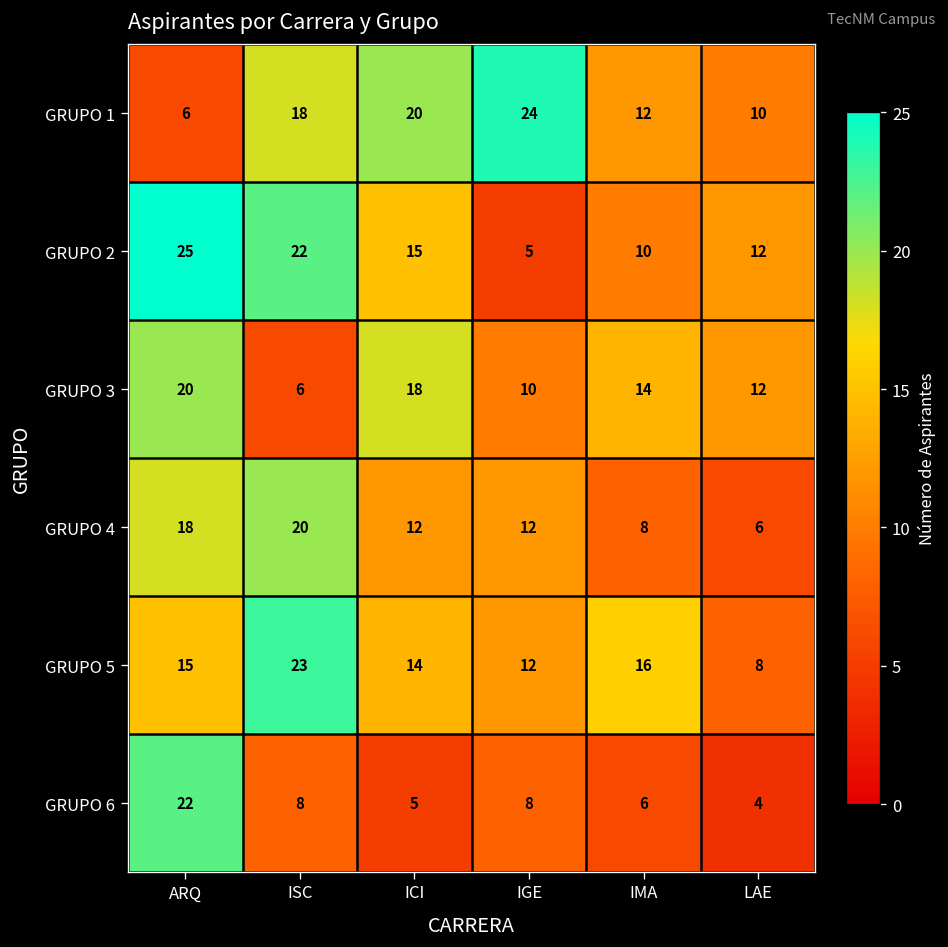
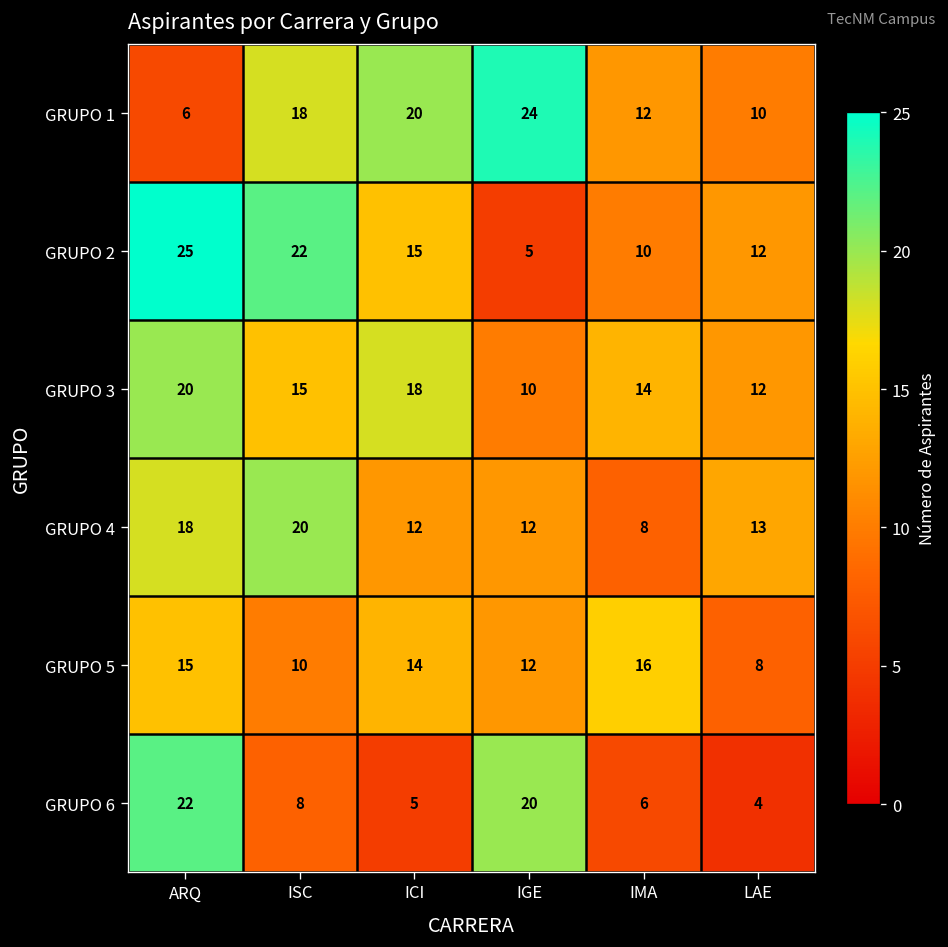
  {
    "GRUPO 1": {
      "ARQ": 6,
      "ISC": 18,
      "ICI": 20,
      "IGE": 24,
      "IMA": 12,
      "LAE": 10
    },
    "GRUPO 2": {
      "ARQ": 25,
      "ISC": 22,
      "ICI": 15,
      "IGE": 5,
      "IMA": 10,
      "LAE": 12
    },
    "GRUPO 3": {
      "ARQ": 20,
-     "ISC": 6,
+     "ISC": 15,
      "ICI": 18,
      "IGE": 10,
      "IMA": 14,
      "LAE": 12
    },
    "GRUPO 4": {
      "ARQ": 18,
      "ISC": 20,
      "ICI": 12,
      "IGE": 12,
      "IMA": 8,
-     "LAE": 6
+     "LAE": 13
    },
    "GRUPO 5": {
      "ARQ": 15,
-     "ISC": 23,
+     "ISC": 10,
      "ICI": 14,
      "IGE": 12,
      "IMA": 16,
      "LAE": 8
    },
    "GRUPO 6": {
      "ARQ": 22,
      "ISC": 8,
      "ICI": 5,
-     "IGE": 8,
+     "IGE": 20,
      "IMA": 6,
      "LAE": 4
    }
  }
